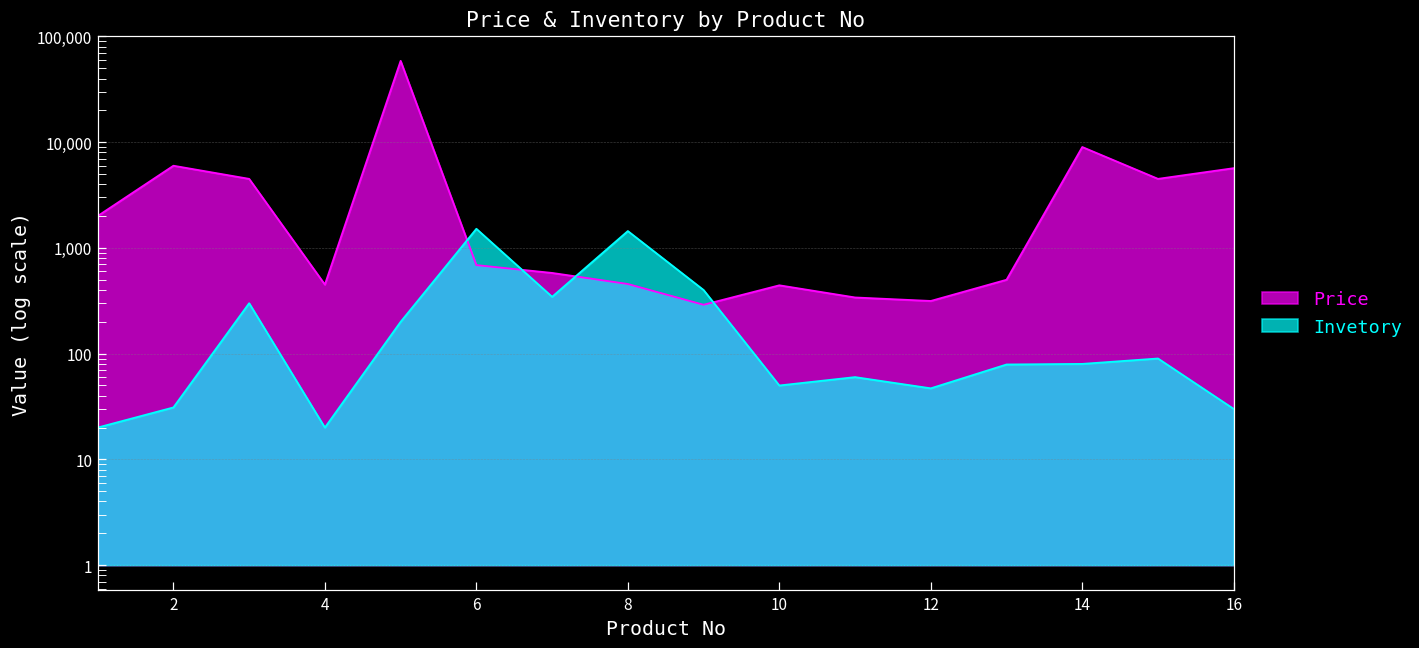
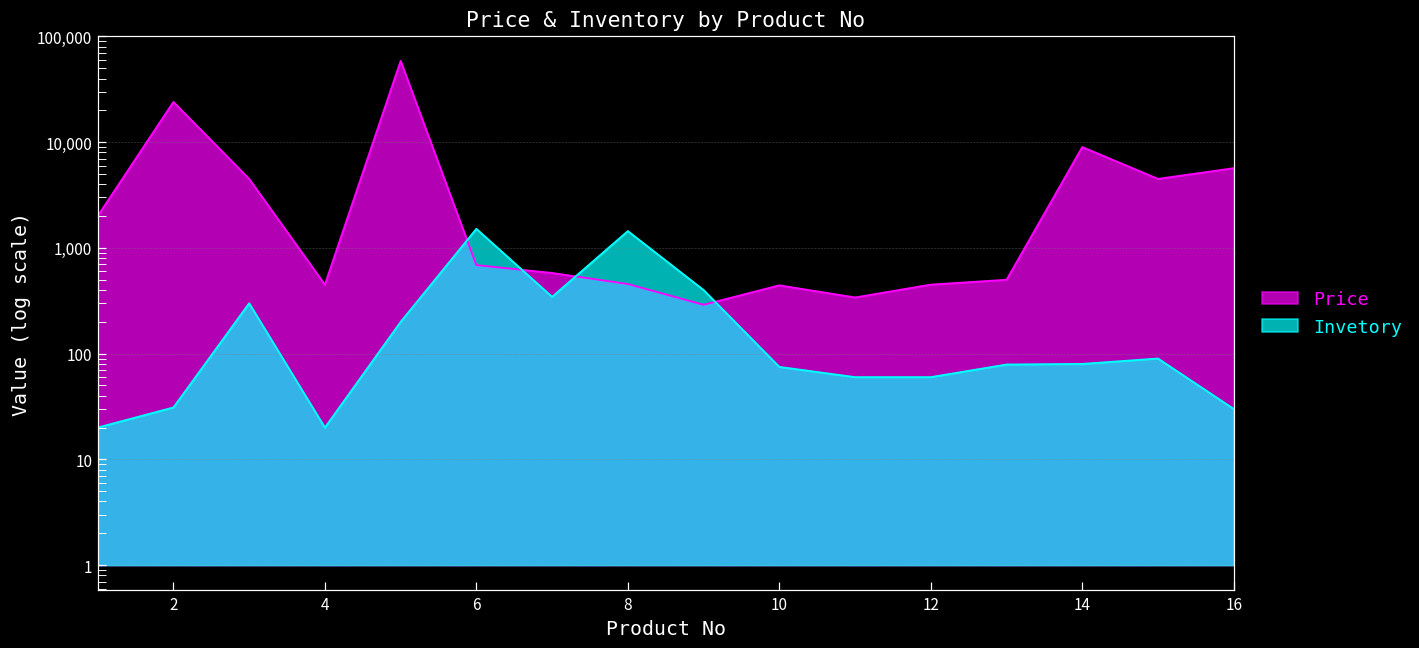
  {
    "Price": {
-     "2": "6,000",
+     "2": "24,000",
      "4": "500",
      "6": "700",
      "8": "500",
      "10": "400",
-     "12": "320",
+     "12": "500",
      "14": "9,000",
      "16": "6,000"
    },
    "Invetory": {
      "2": "31",
      "4": "20",
      "6": "1,500",
      "8": "1,400",
-     "10": "50",
-     "12": "50",
+     "10": "80",
+     "12": "60",
      "14": "80",
      "16": "30"
    }
  }
